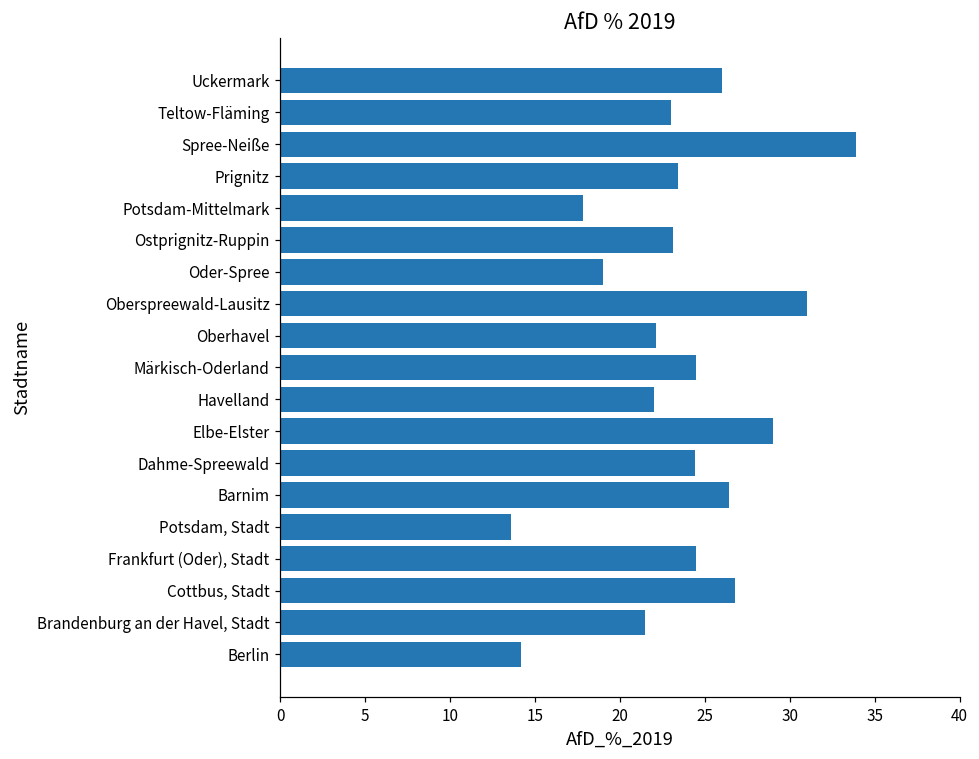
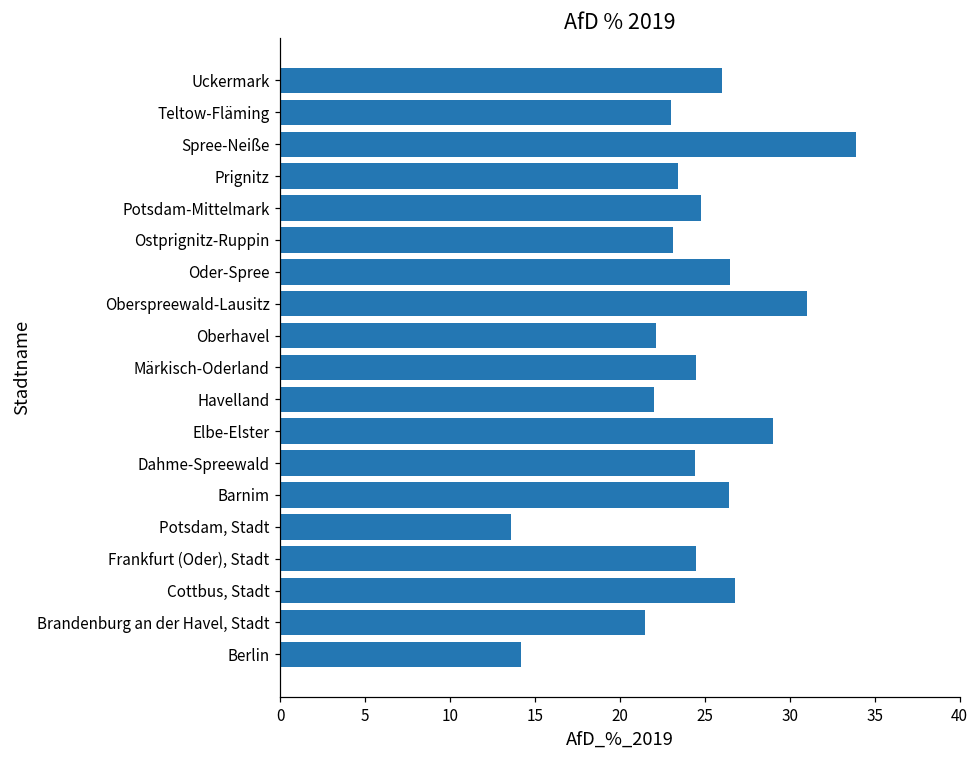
  {
    "Uckermark": 26.0,
    "Teltow-Fläming": 23.0,
    "Spree-Neiße": 33.9,
    "Prignitz": 23.4,
-   "Potsdam-Mittelmark": 17.8,
+   "Potsdam-Mittelmark": 24.8,
    "Ostprignitz-Ruppin": 23.1,
-   "Oder-Spree": 19.0,
+   "Oder-Spree": 26.5,
    "Oberspreewald-Lausitz": 31.0,
    "Oberhavel": 22.1,
    "Märkisch-Oderland": 24.5,
    "Havelland": 22.0,
    "Elbe-Elster": 29.0,
    "Dahme-Spreewald": 24.4,
    "Barnim": 26.4,
    "Potsdam, Stadt": 13.6,
    "Frankfurt (Oder), Stadt": 24.5,
    "Cottbus, Stadt": 26.8,
    "Brandenburg an der Havel, Stadt": 21.5,
    "Berlin": 14.2
  }
